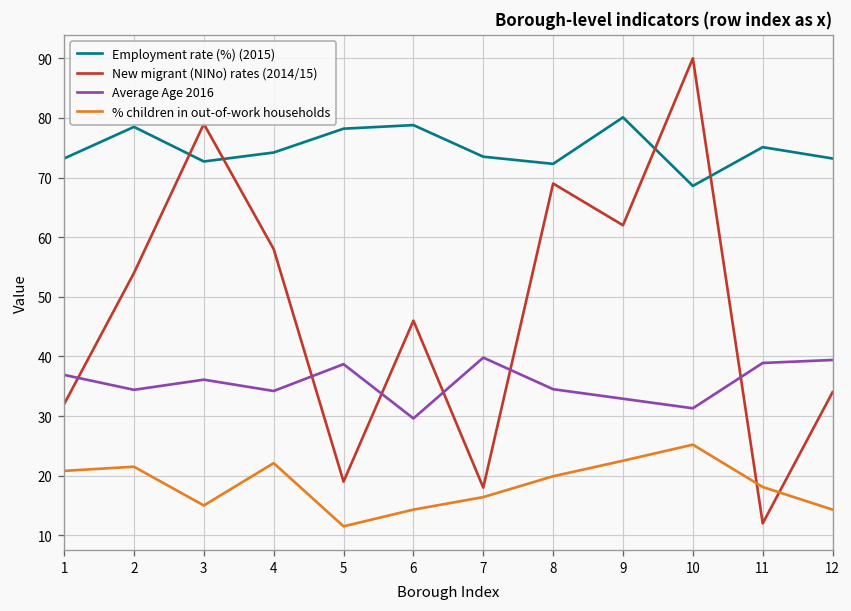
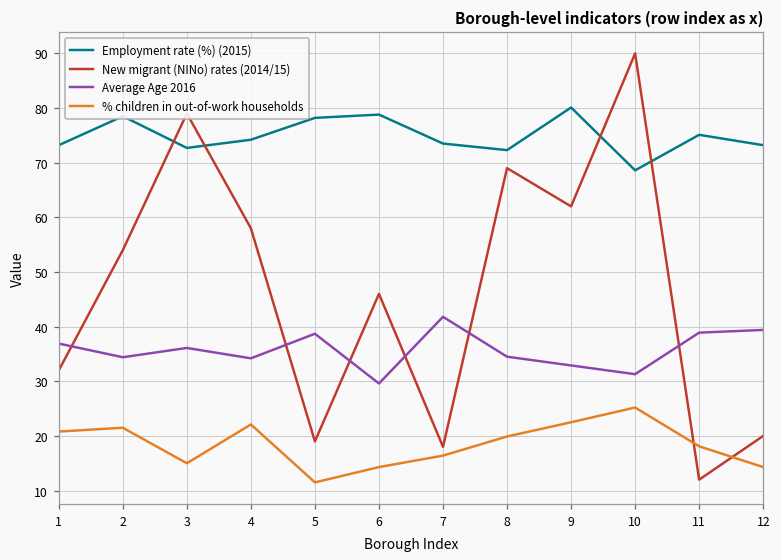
  {
    "Employment rate (%) (2015)": {
      "1": 73,
      "2": 79,
      "3": 73,
      "4": 74,
      "5": 78,
      "6": 79,
      "7": 74,
      "8": 72,
      "9": 80,
      "10": 69,
      "11": 75,
      "12": 73
    },
    "New migrant (NINo) rates (2014/15)": {
      "1": 32,
      "2": 54,
      "3": 79,
      "4": 58,
      "5": 19,
      "6": 46,
      "7": 18,
      "8": 69,
      "9": 62,
      "10": 90,
      "11": 12,
-     "12": 34
+     "12": 20
    },
    "Average Age 2016": {
      "1": 37,
      "2": 34,
      "3": 36,
      "4": 34,
      "5": 39,
      "6": 30,
-     "7": 40,
+     "7": 42,
      "8": 35,
      "9": 33,
      "10": 31,
      "11": 39,
      "12": 39
    },
    "% children in out-of-work households": {
      "1": 21,
      "2": 22,
      "3": 15,
      "4": 22,
      "5": 12,
      "6": 14,
      "7": 16,
      "8": 20,
      "9": 23,
      "10": 25,
      "11": 18,
      "12": 14
    }
  }
